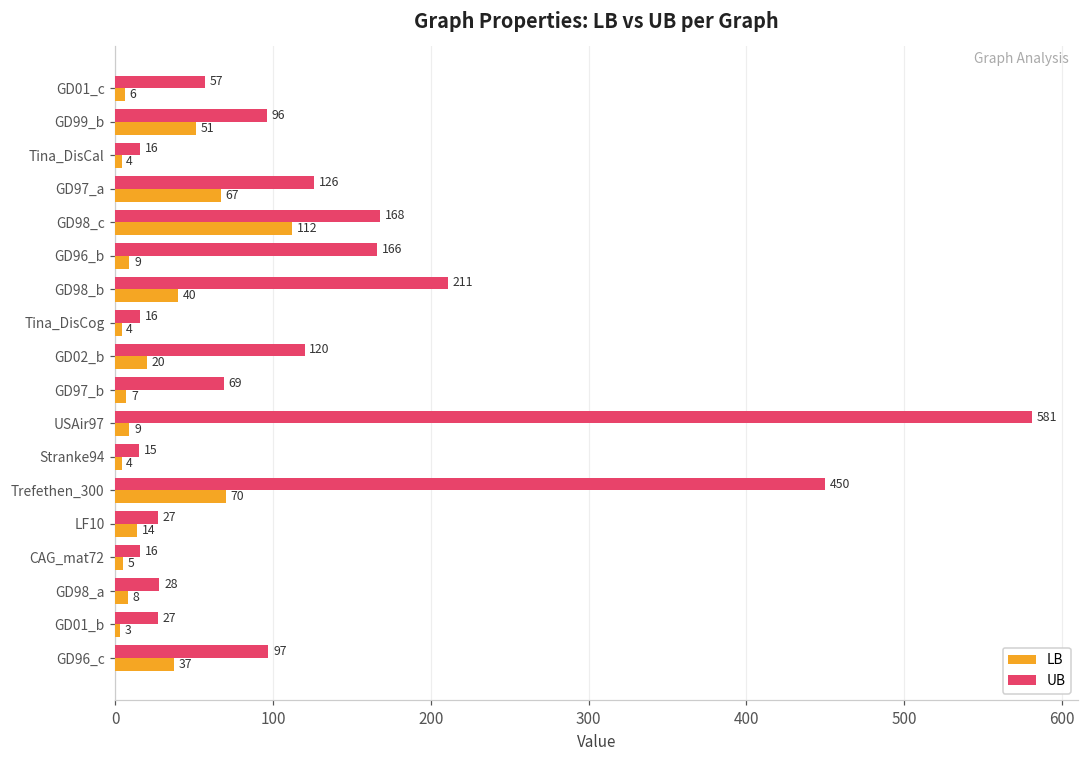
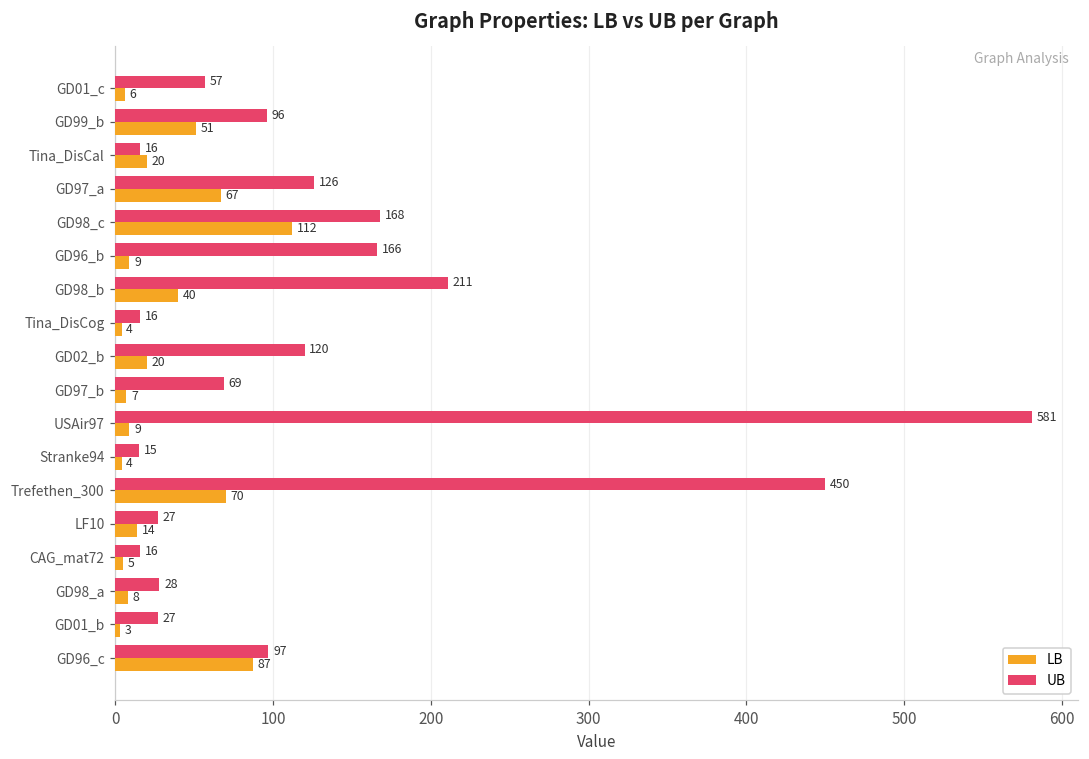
  {
    "LB": {
      "GD01_c": 6,
      "GD99_b": 51,
-     "Tina_DisCal": 4,
+     "Tina_DisCal": 20,
      "GD97_a": 67,
      "GD98_c": 112,
      "GD96_b": 9,
      "GD98_b": 40,
      "Tina_DisCog": 4,
      "GD02_b": 20,
      "GD97_b": 7,
      "USAir97": 9,
      "Stranke94": 4,
      "Trefethen_300": 70,
      "LF10": 14,
      "CAG_mat72": 5,
      "GD98_a": 8,
      "GD01_b": 3,
-     "GD96_c": 37
+     "GD96_c": 87
    },
    "UB": {
      "GD01_c": 57,
      "GD99_b": 96,
      "Tina_DisCal": 16,
      "GD97_a": 126,
      "GD98_c": 168,
      "GD96_b": 166,
      "GD98_b": 211,
      "Tina_DisCog": 16,
      "GD02_b": 120,
      "GD97_b": 69,
      "USAir97": 581,
      "Stranke94": 15,
      "Trefethen_300": 450,
      "LF10": 27,
      "CAG_mat72": 16,
      "GD98_a": 28,
      "GD01_b": 27,
      "GD96_c": 97
    }
  }
